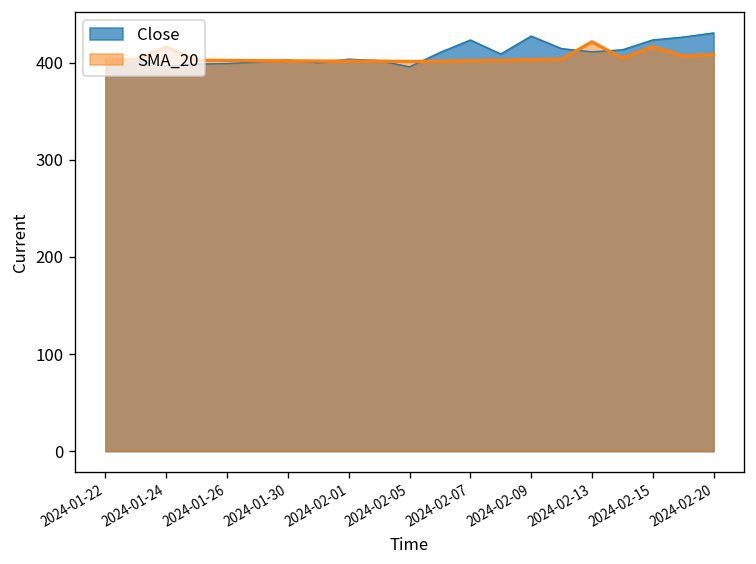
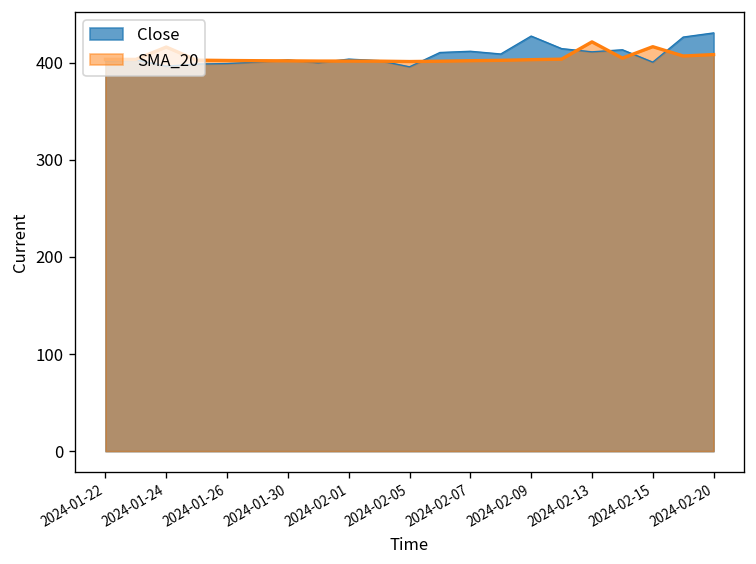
  {
    "Close": {
      "2024-02-05": 400,
-     "2024-02-07": 420,
+     "2024-02-07": 410,
      "2024-02-09": 430,
      "2024-02-13": 410,
-     "2024-02-15": 420,
+     "2024-02-15": 400,
      "2024-02-20": 430
    },
    "SMA_20": {
      "2024-02-05": 400,
      "2024-02-07": 400,
      "2024-02-09": 400,
      "2024-02-13": 420,
      "2024-02-15": 420,
      "2024-02-20": 410
    }
  }
